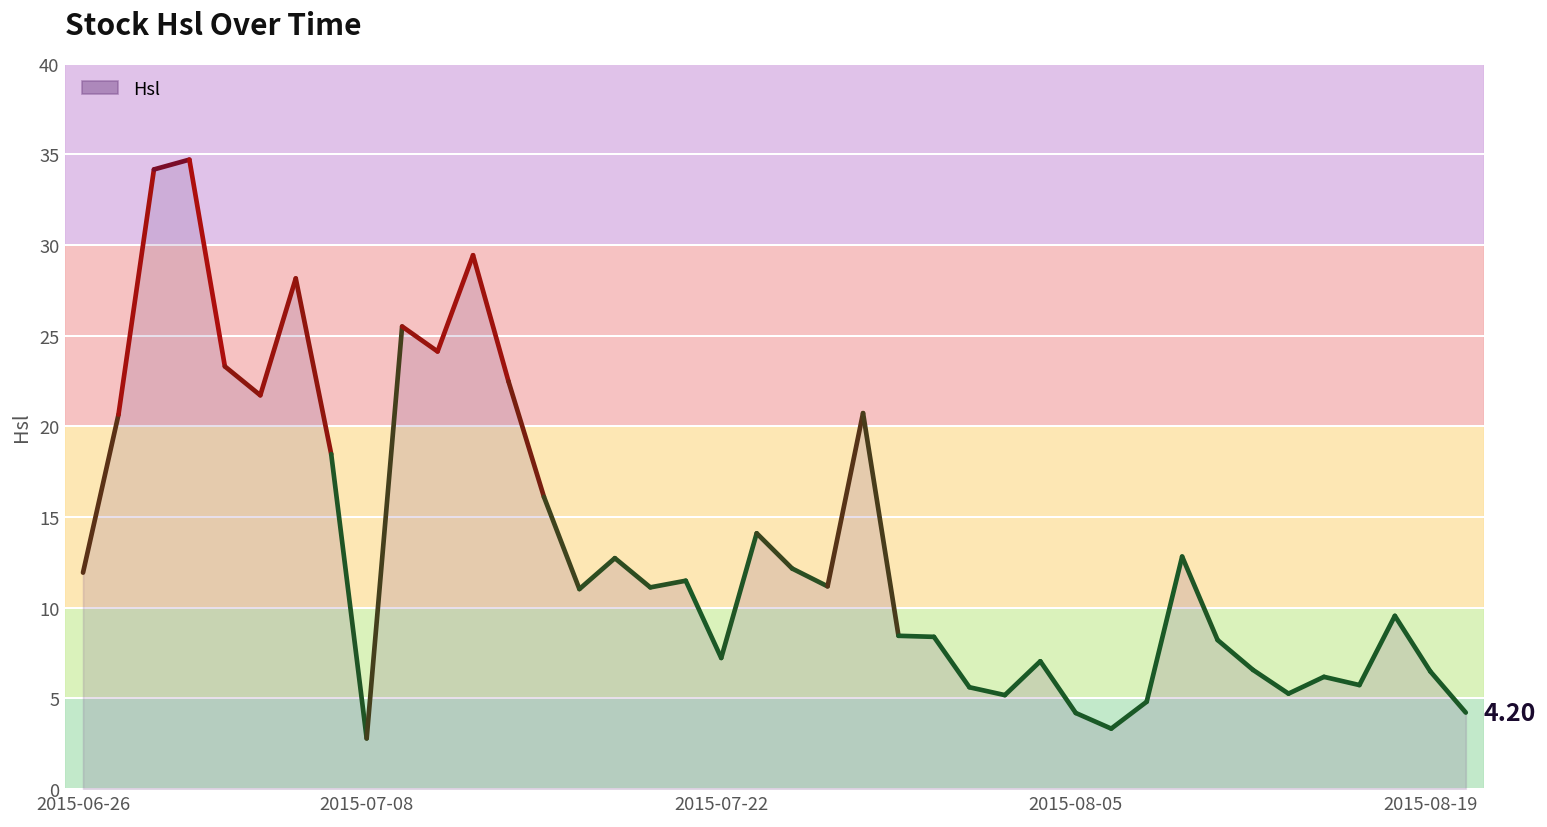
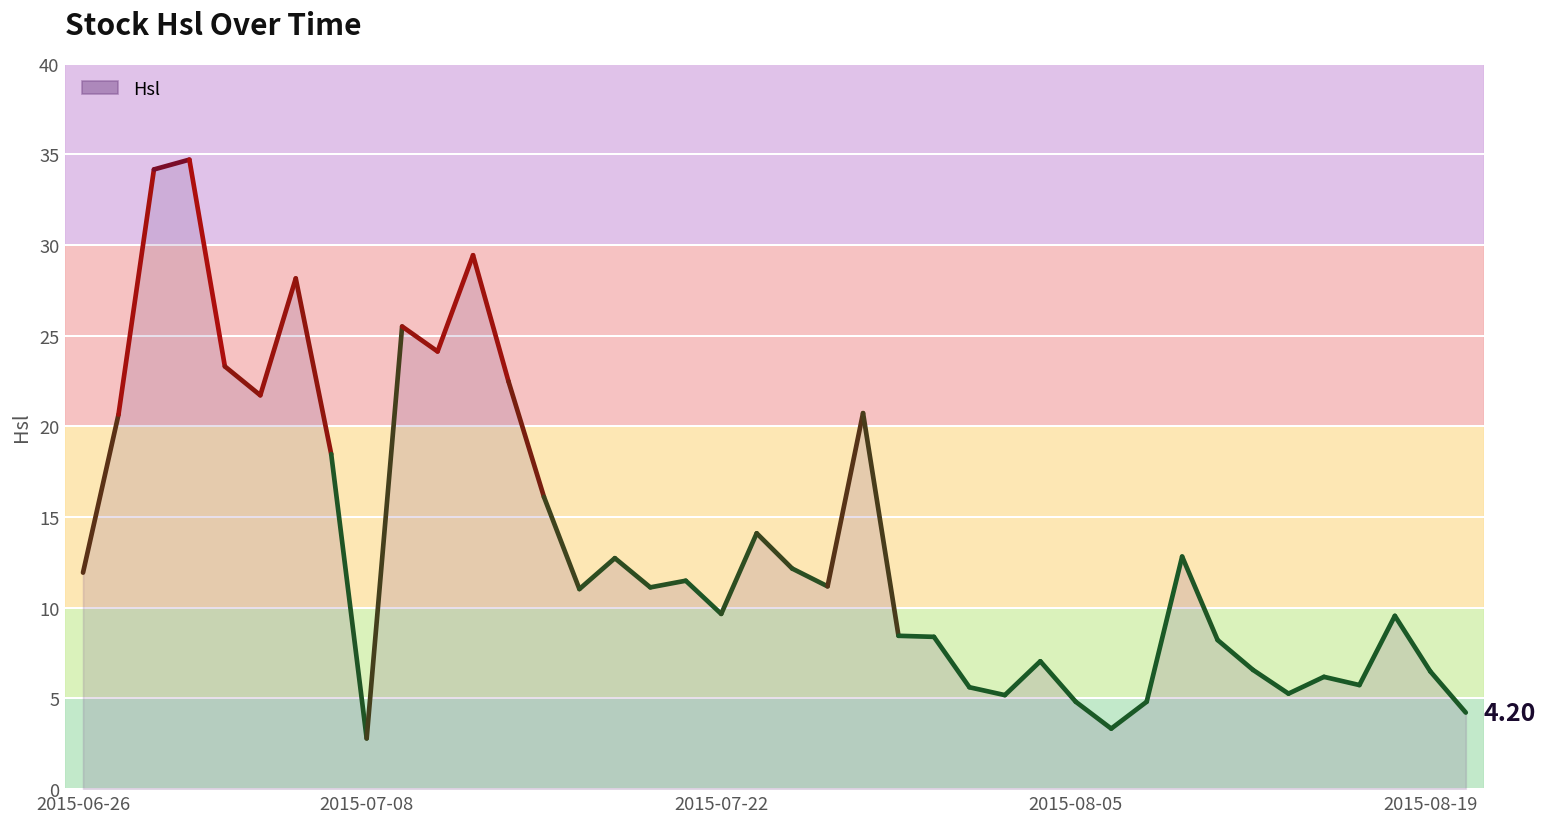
  {
    "Hsl": {
-     "2015-07-22": 7.2,
-     "2015-08-05": 4.2
+     "2015-07-22": 9.6,
+     "2015-08-05": 4.8
    }
  }
